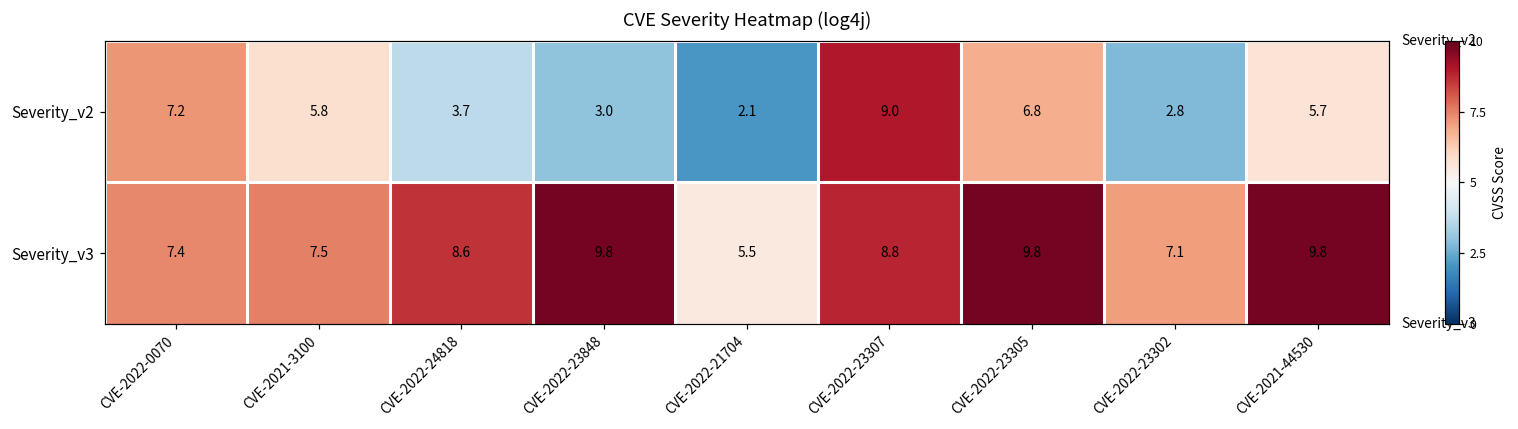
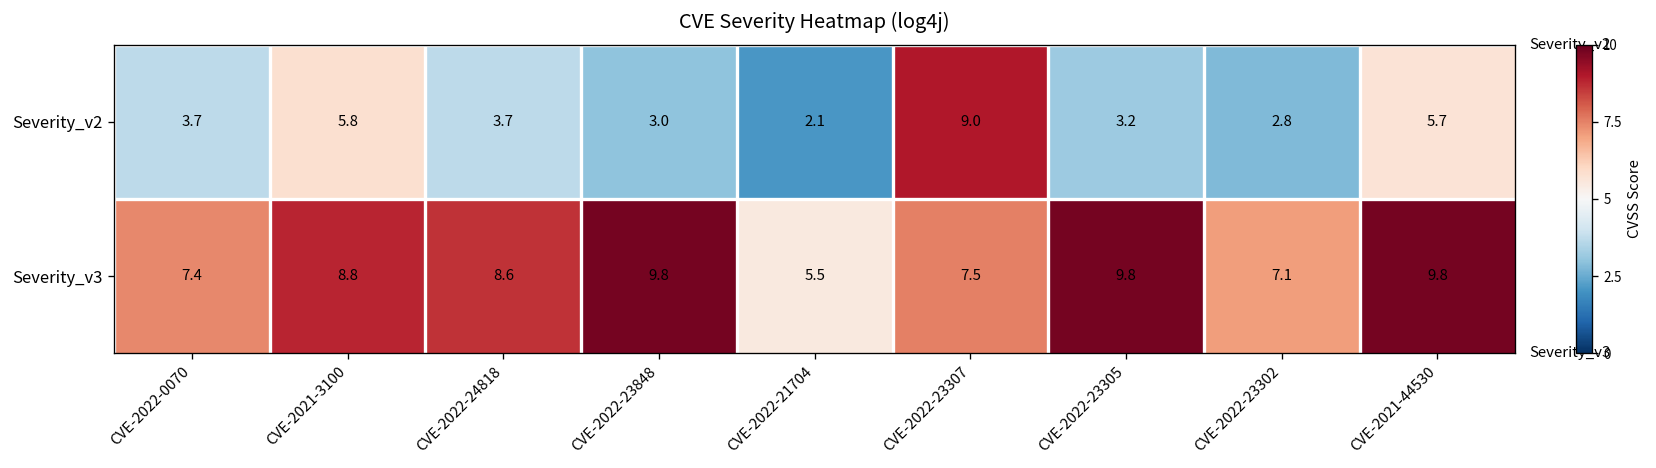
  {
    "Severity_v2": {
-     "CVE-2022-0070": 7.2,
+     "CVE-2022-0070": 3.7,
      "CVE-2021-3100": 5.8,
      "CVE-2022-24818": 3.7,
      "CVE-2022-23848": 3.0,
      "CVE-2022-21704": 2.1,
      "CVE-2022-23307": 9.0,
-     "CVE-2022-23305": 6.8,
+     "CVE-2022-23305": 3.2,
      "CVE-2022-23302": 2.8,
      "CVE-2021-44530": 5.7
    },
    "Severity_v3": {
      "CVE-2022-0070": 7.4,
-     "CVE-2021-3100": 7.5,
+     "CVE-2021-3100": 8.8,
      "CVE-2022-24818": 8.6,
      "CVE-2022-23848": 9.8,
      "CVE-2022-21704": 5.5,
-     "CVE-2022-23307": 8.8,
+     "CVE-2022-23307": 7.5,
      "CVE-2022-23305": 9.8,
      "CVE-2022-23302": 7.1,
      "CVE-2021-44530": 9.8
    }
  }
